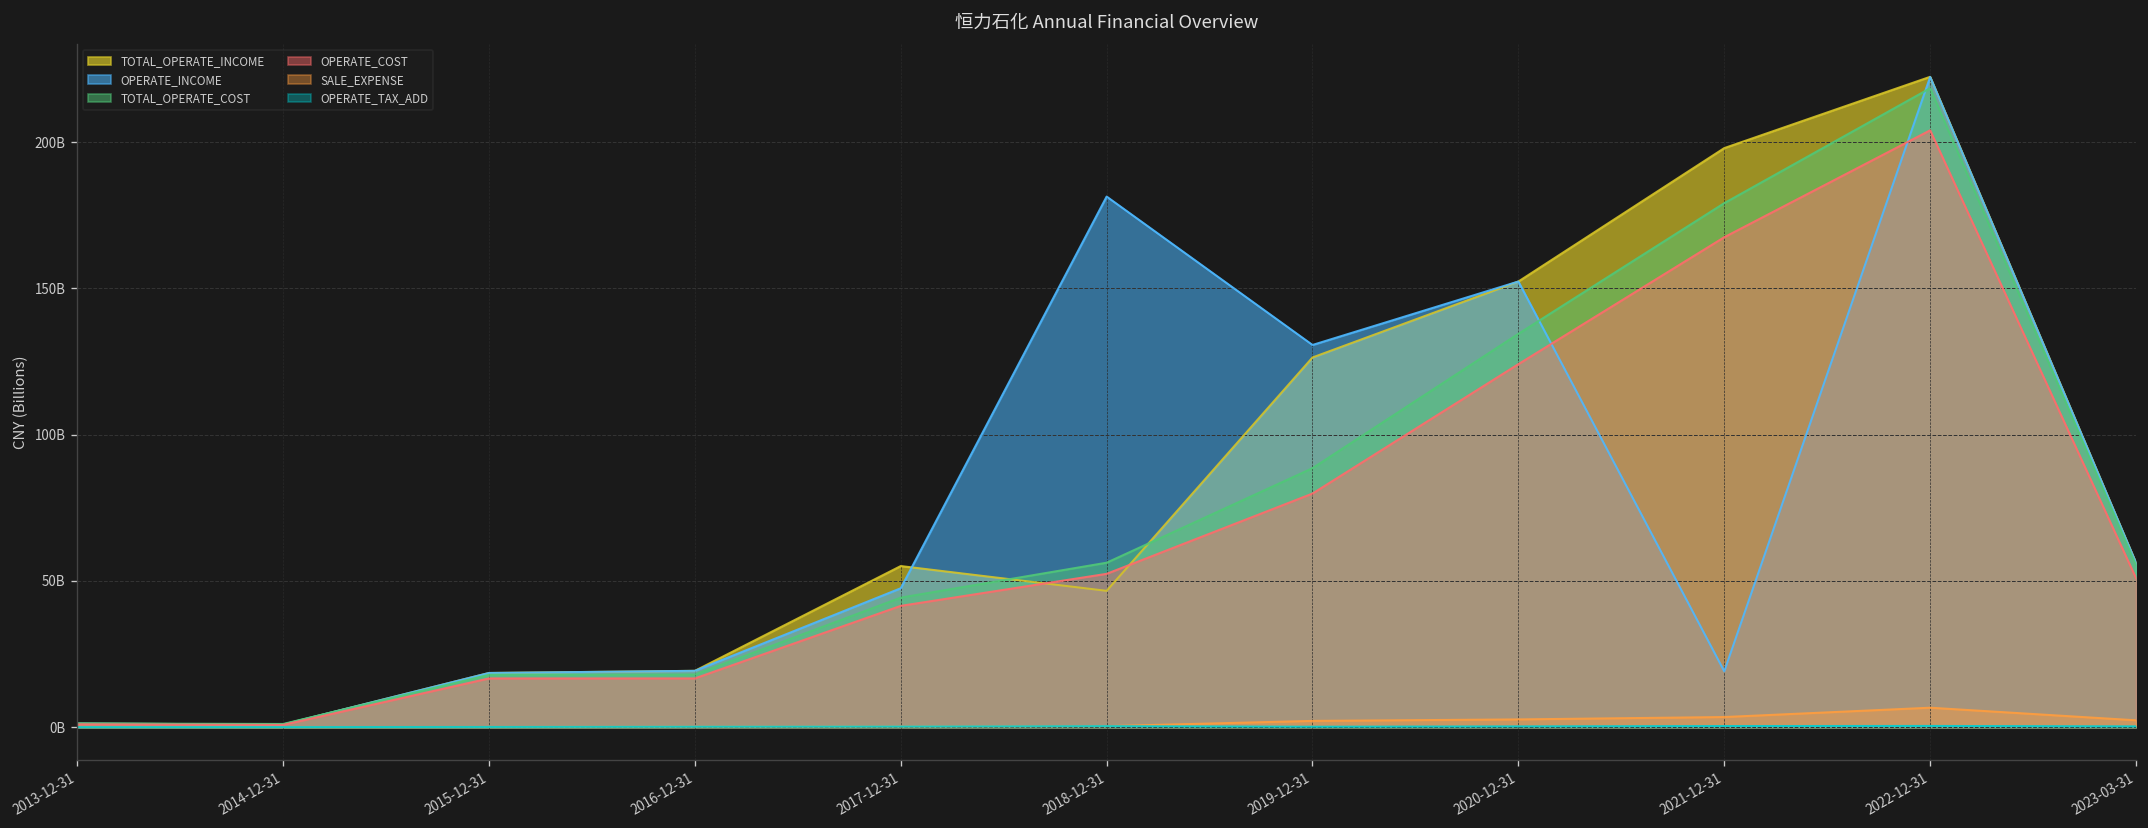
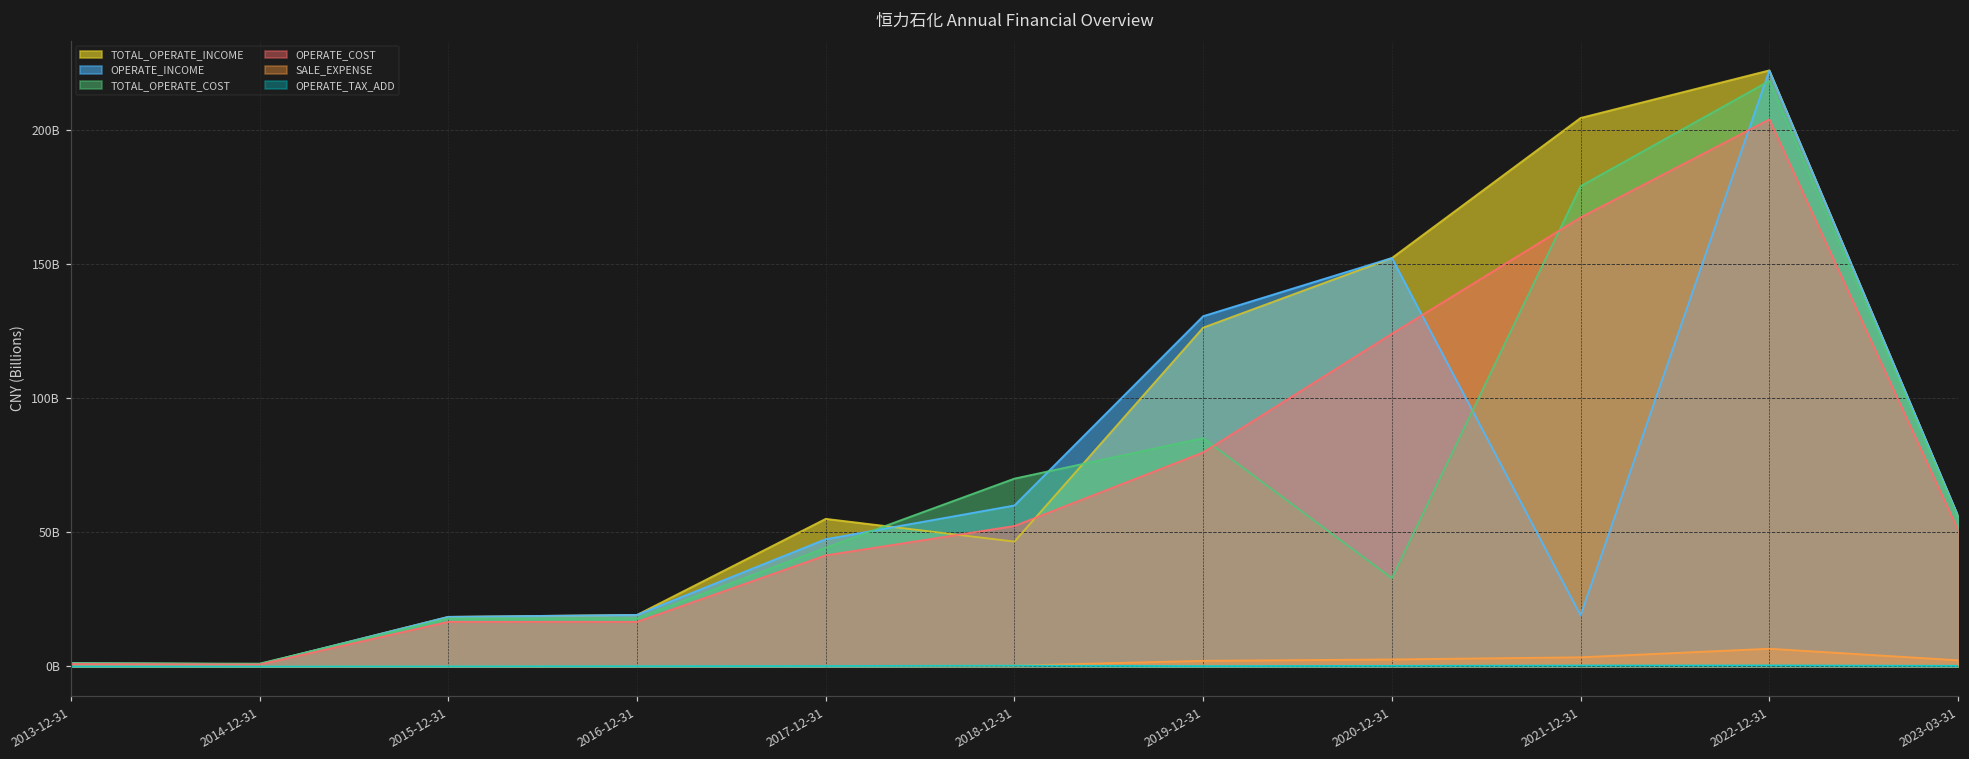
  {
    "TOTAL_OPERATE_INCOME": {
      "2017-12-31": 55000000000,
      "2018-12-31": 47000000000,
      "2019-12-31": 126000000000,
-     "2021-12-31": 198000000000
+     "2021-12-31": 205000000000
    },
    "OPERATE_INCOME": {
      "2017-12-31": 47000000000,
-     "2018-12-31": 181000000000,
+     "2018-12-31": 60000000000,
      "2019-12-31": 131000000000,
      "2021-12-31": 19000000000
    },
    "TOTAL_OPERATE_COST": {
      "2016-12-31": 18000000000,
      "2017-12-31": 44000000000,
-     "2018-12-31": 56000000000,
-     "2019-12-31": 89000000000,
-     "2020-12-31": 134000000000,
+     "2018-12-31": 70000000000,
+     "2019-12-31": 85000000000,
+     "2020-12-31": 33000000000,
      "2021-12-31": 179000000000,
      "2022-12-31": 218000000000
    },
    "OPERATE_TAX_ADD": {
      "2019-12-31": 0,
      "2020-12-31": 0,
      "2021-12-31": 0,
      "2022-12-31": 0,
      "2023-03-31": 0
    }
  }
